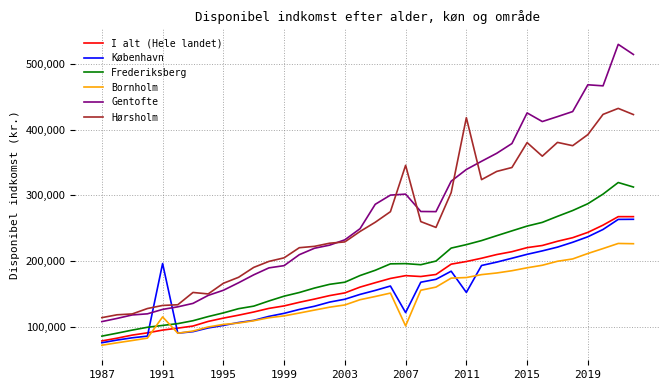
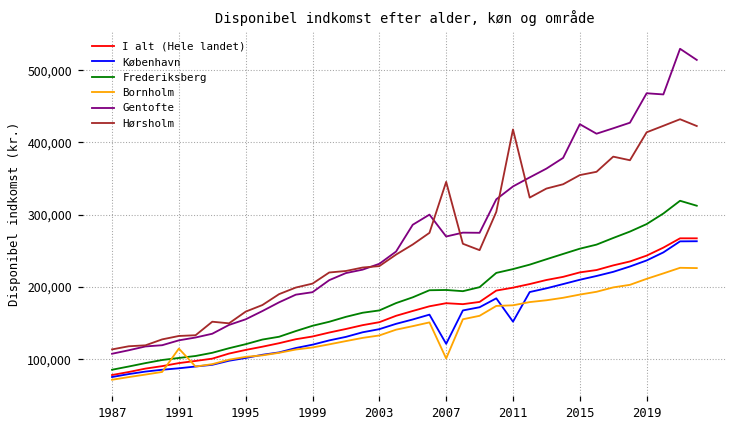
  {
    "I alt (Hele landet)": {
      "1991": "90,000",
      "1995": "110,000",
      "1999": "130,000",
      "2003": "150,000",
      "2007": "180,000",
      "2011": "200,000",
      "2015": "220,000",
      "2019": "240,000"
    },
    "København": {
-     "1991": "200,000",
+     "1991": "90,000",
      "1999": "120,000",
      "2003": "140,000",
      "2007": "120,000",
      "2011": "150,000",
      "2015": "210,000",
      "2019": "240,000"
    },
    "Frederiksberg": {
      "1987": "90,000",
      "1991": "100,000",
      "1995": "120,000",
      "1999": "150,000",
      "2003": "170,000",
      "2007": "200,000",
      "2011": "220,000",
      "2015": "250,000",
      "2019": "290,000"
    },
    "Bornholm": {
      "1991": "110,000",
      "1999": "120,000",
      "2003": "130,000",
      "2007": "100,000",
      "2011": "170,000",
      "2015": "190,000",
      "2019": "210,000"
    },
    "Gentofte": {
      "1987": "110,000",
      "1991": "130,000",
      "1995": "160,000",
      "1999": "190,000",
-     "2007": "300,000",
+     "2007": "270,000",
      "2011": "340,000",
      "2015": "430,000",
      "2019": "470,000"
    },
    "Hørsholm": {
      "1987": "110,000",
      "1991": "130,000",
      "1995": "170,000",
      "1999": "200,000",
      "2007": "350,000",
      "2011": "420,000",
-     "2015": "380,000",
-     "2019": "390,000"
+     "2015": "350,000",
+     "2019": "410,000"
    }
  }
